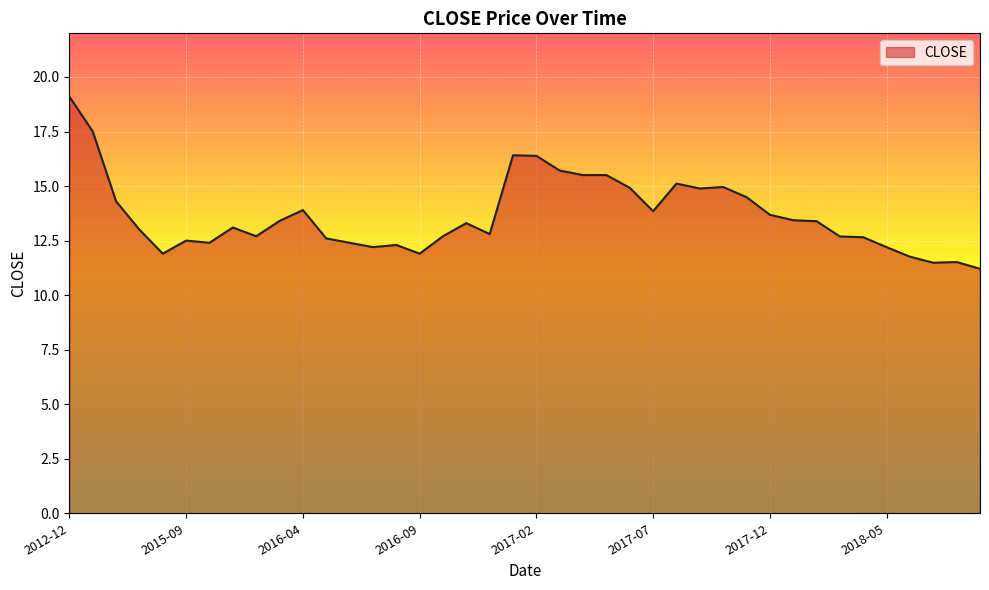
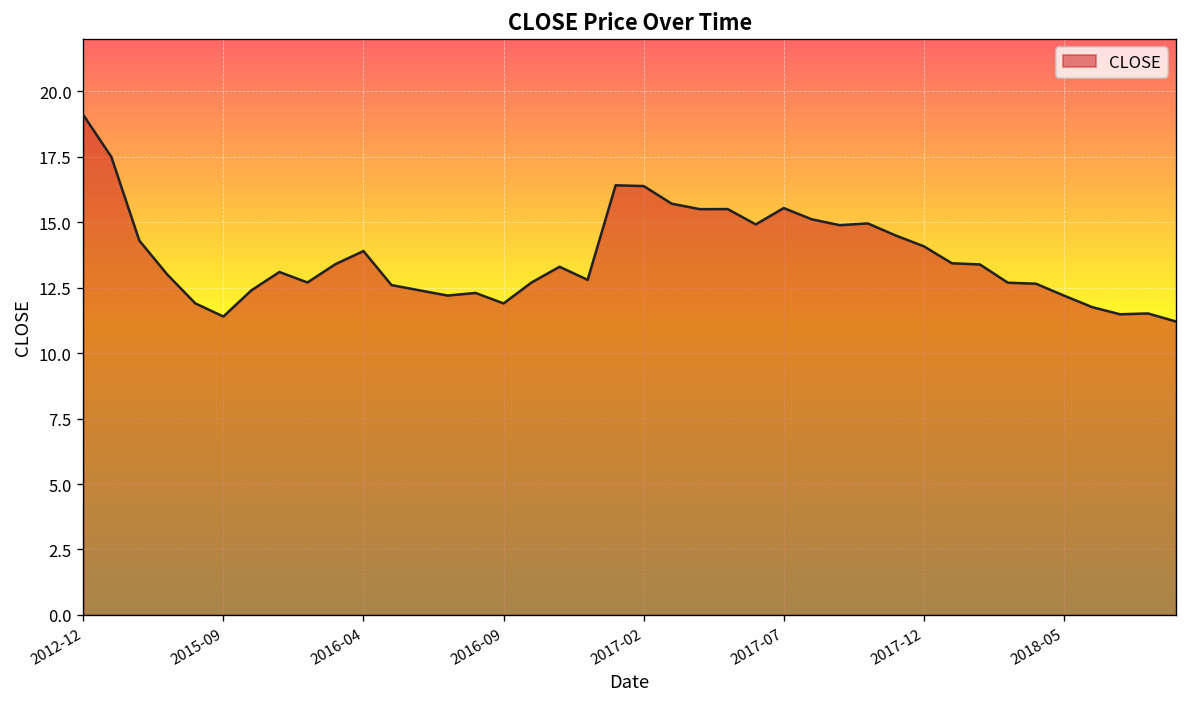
  {
    "2012-12": 19.1,
-   "2015-09": 12.5,
+   "2015-09": 11.4,
    "2016-04": 13.9,
    "2016-09": 11.9,
    "2017-02": 16.4,
-   "2017-07": 13.8,
-   "2017-12": 13.7,
+   "2017-07": 15.5,
+   "2017-12": 14.1,
    "2018-05": 12.2
  }
